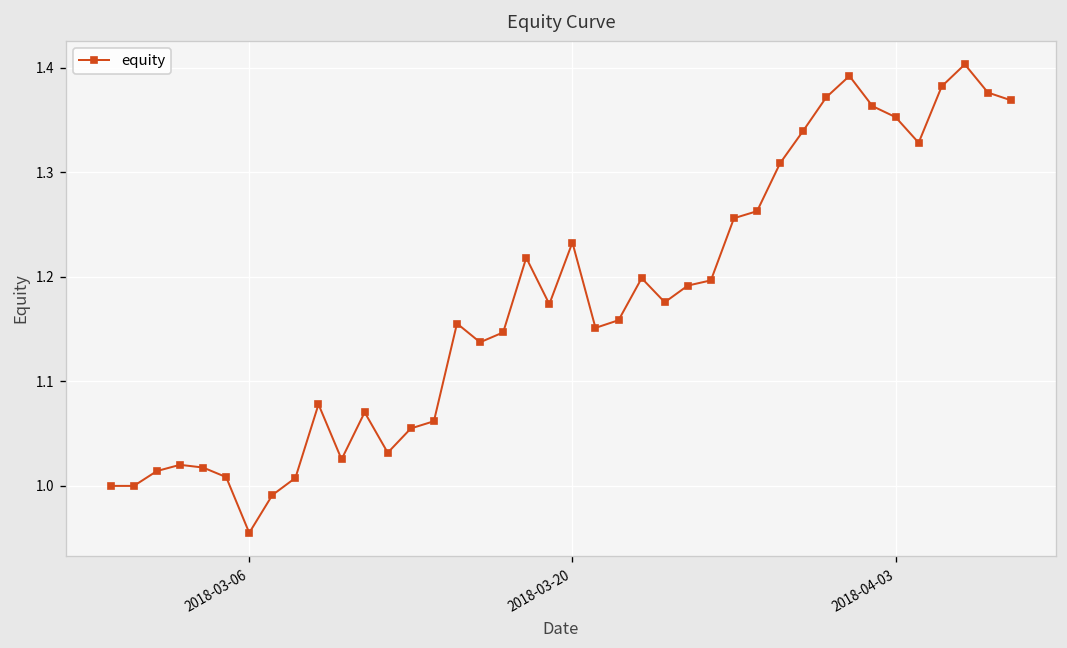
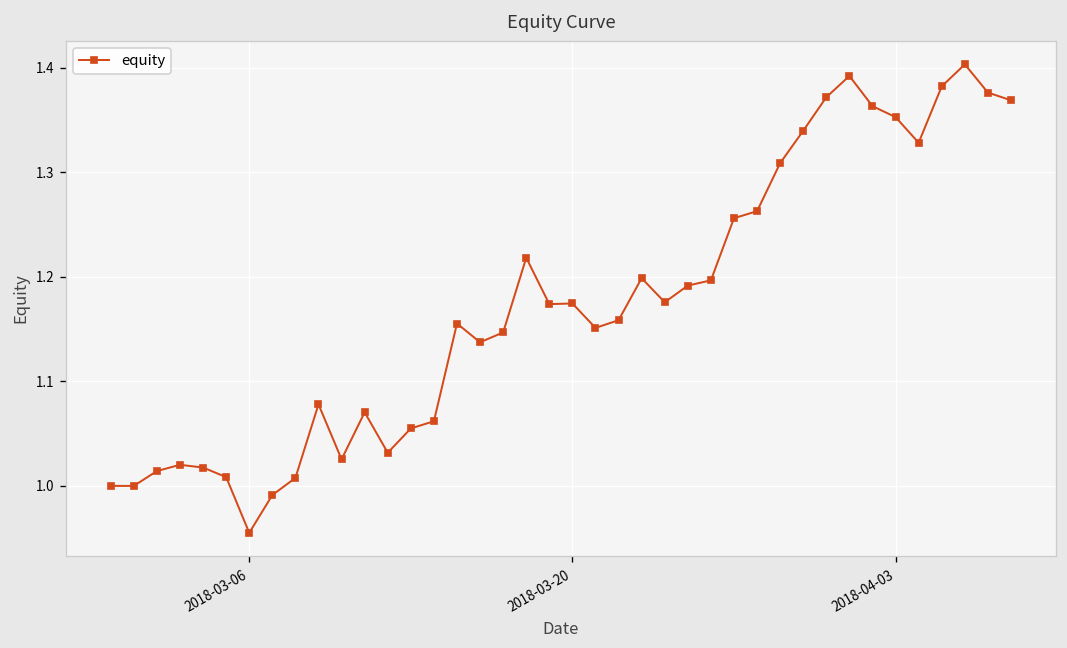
  {
    "2018-03-06": 0.96,
-   "2018-03-20": 1.23,
+   "2018-03-20": 1.17,
    "2018-04-03": 1.35
  }
